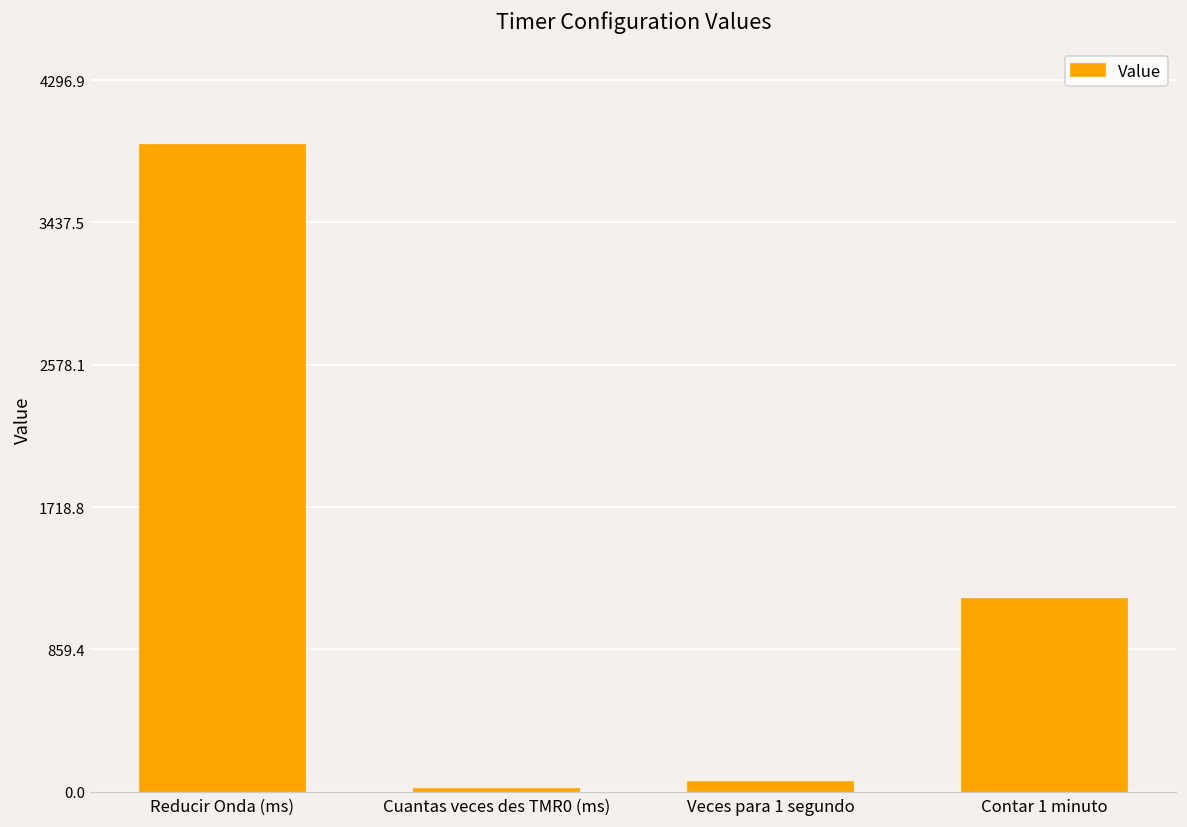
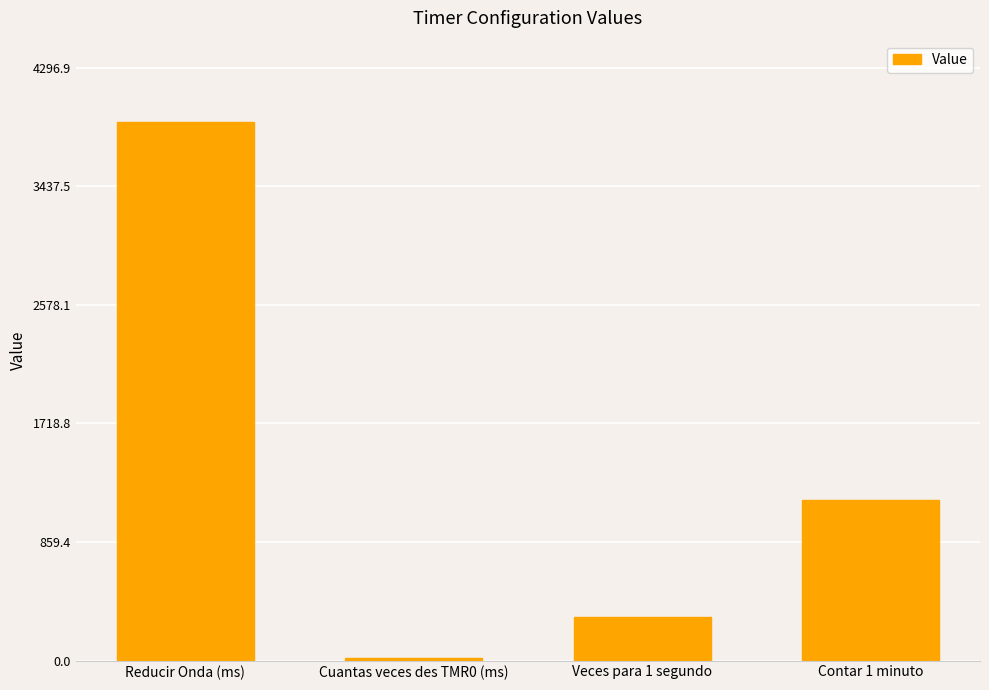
  {
    "Reducir Onda (ms)": 3910,
-   "Veces para 1 segundo": 60,
+   "Veces para 1 segundo": 320,
    "Contar 1 minuto": 1170
  }
